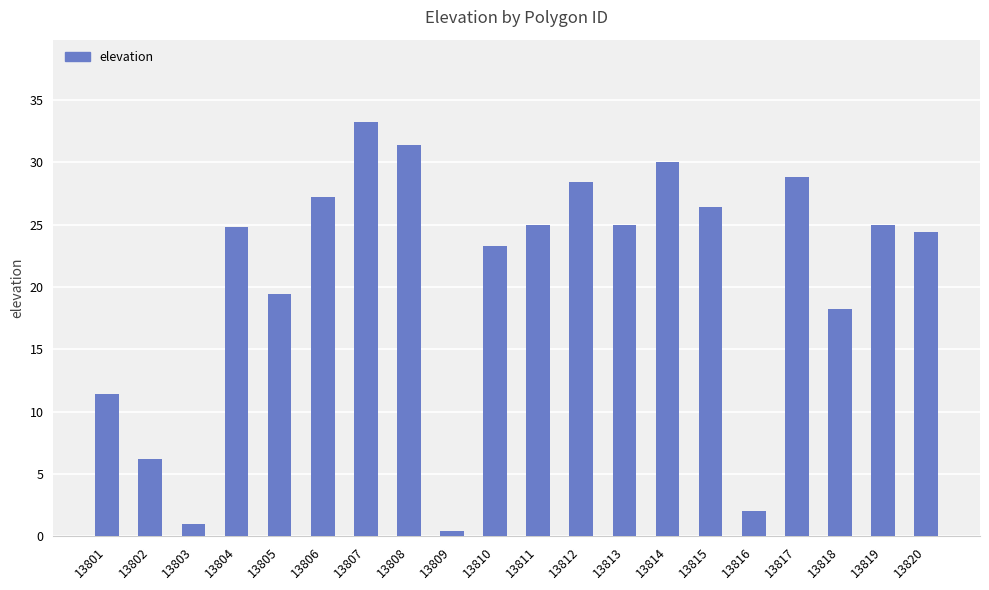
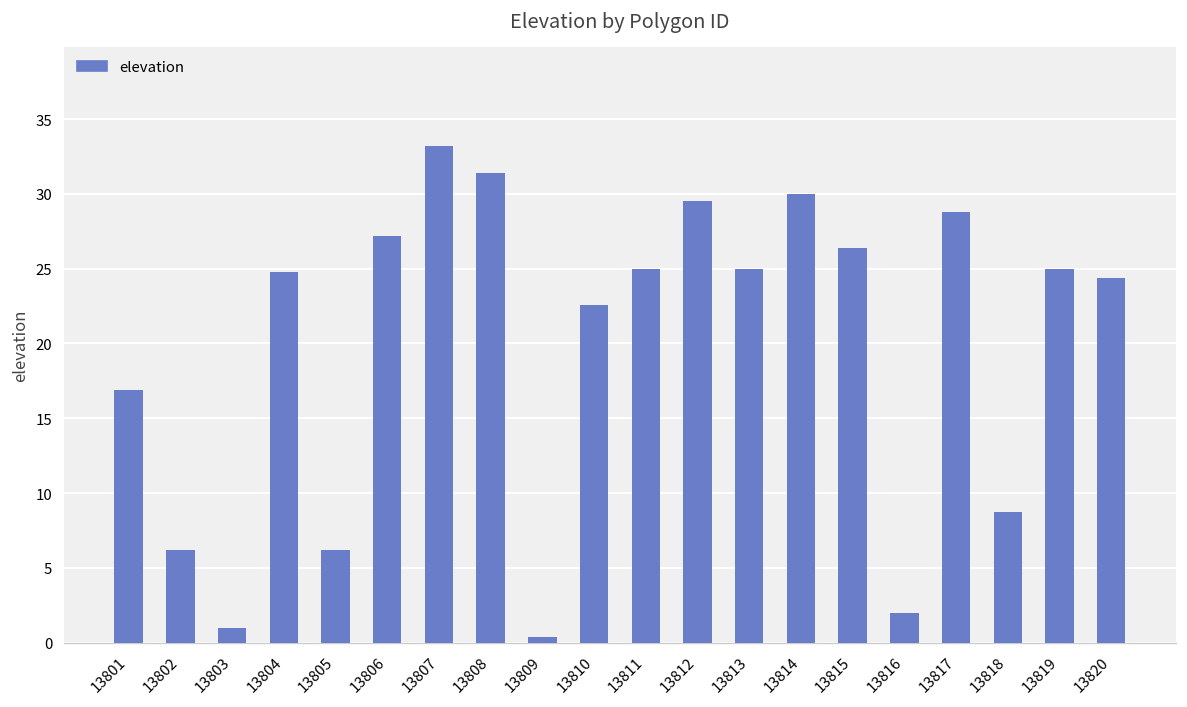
  {
-   "13801": 11.4,
+   "13801": 16.9,
    "13802": 6.2,
    "13803": 1.0,
    "13804": 24.8,
-   "13805": 19.4,
+   "13805": 6.2,
    "13806": 27.2,
    "13807": 33.2,
    "13808": 31.4,
    "13809": 0.4,
-   "13810": 23.3,
+   "13810": 22.6,
    "13811": 25.0,
-   "13812": 28.4,
+   "13812": 29.5,
    "13813": 25.0,
    "13814": 30.0,
    "13815": 26.4,
    "13816": 2.0,
    "13817": 28.8,
-   "13818": 18.2,
+   "13818": 8.7,
    "13819": 25.0,
    "13820": 24.4
  }
